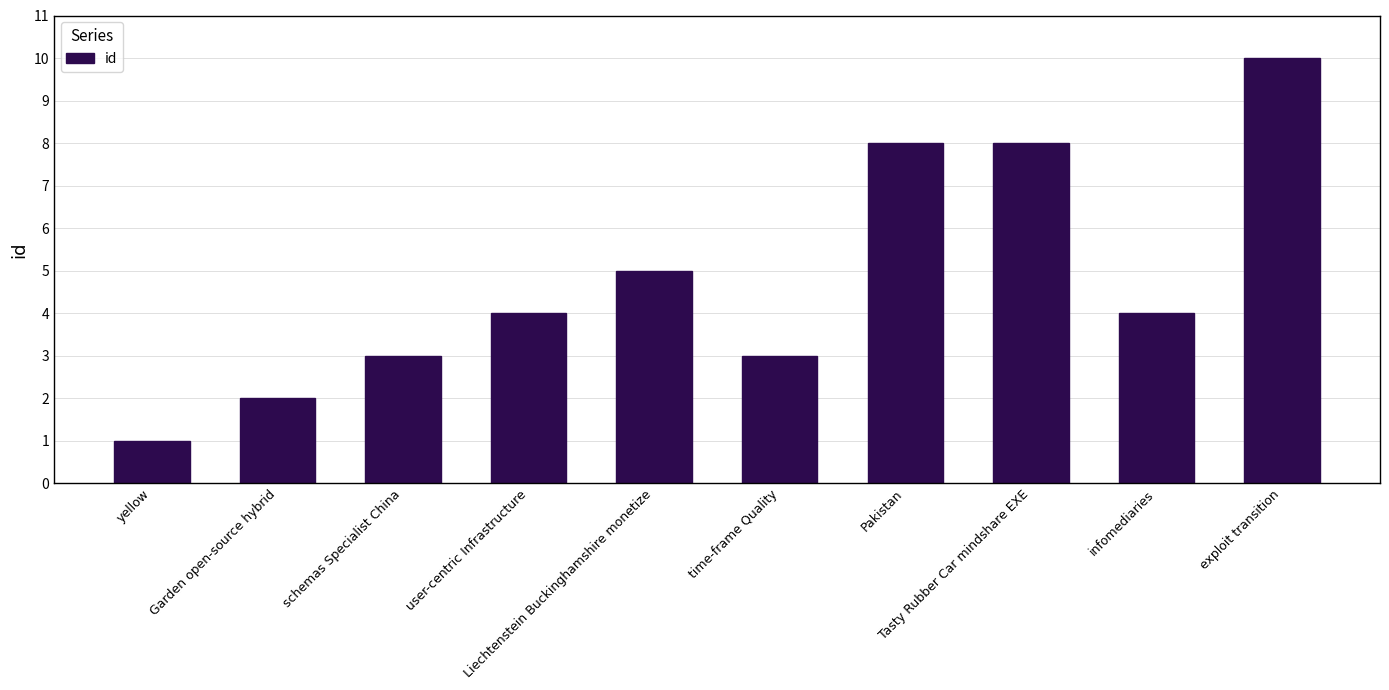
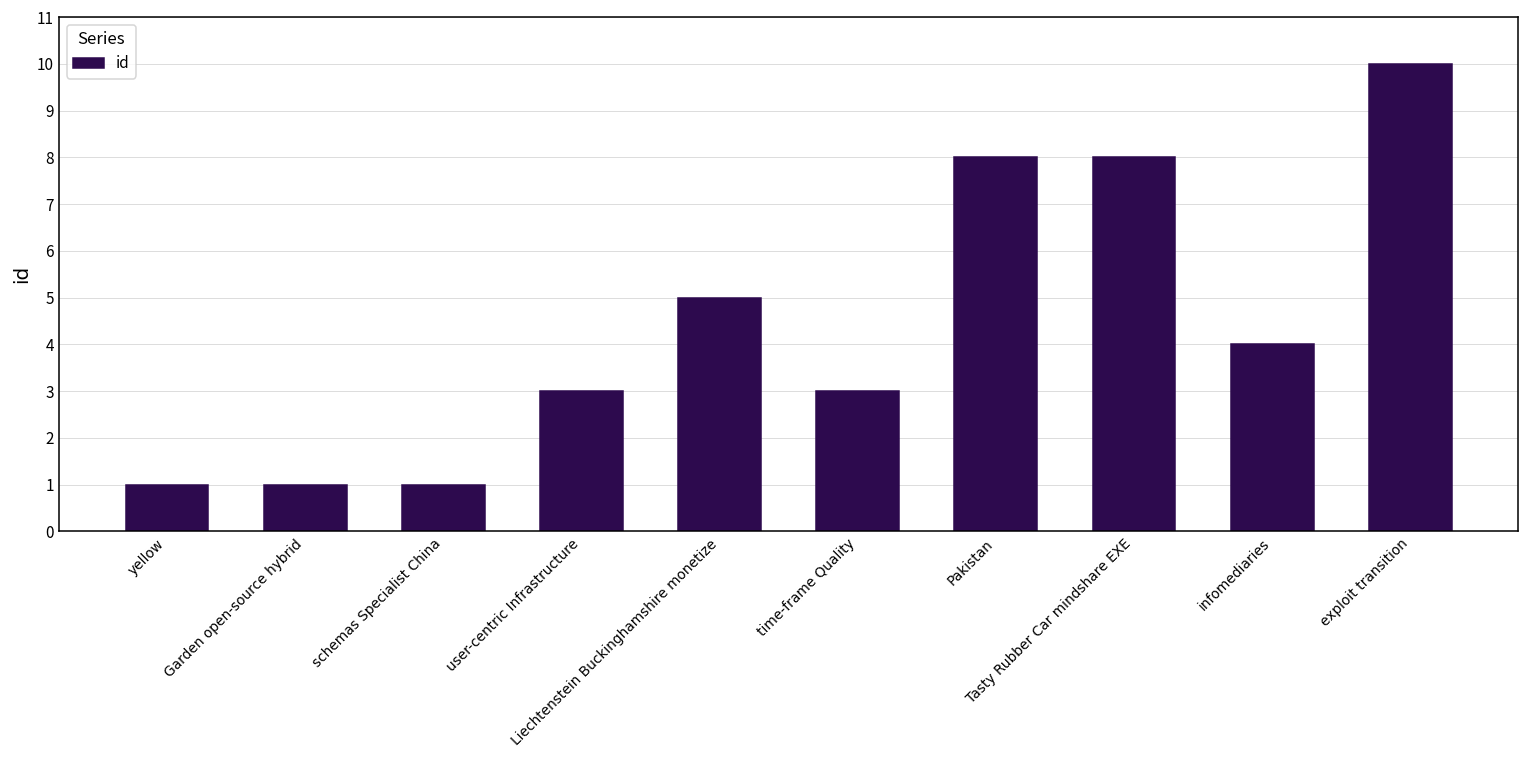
  {
    "yellow": 1,
-   "Garden open-source hybrid": 2,
-   "schemas Specialist China": 3,
-   "user-centric Infrastructure": 4,
+   "Garden open-source hybrid": 1,
+   "schemas Specialist China": 1,
+   "user-centric Infrastructure": 3,
    "Liechtenstein Buckinghamshire monetize": 5,
    "time-frame Quality": 3,
    "Pakistan": 8,
    "Tasty Rubber Car mindshare EXE": 8,
    "infomediaries": 4,
    "exploit transition": 10
  }
